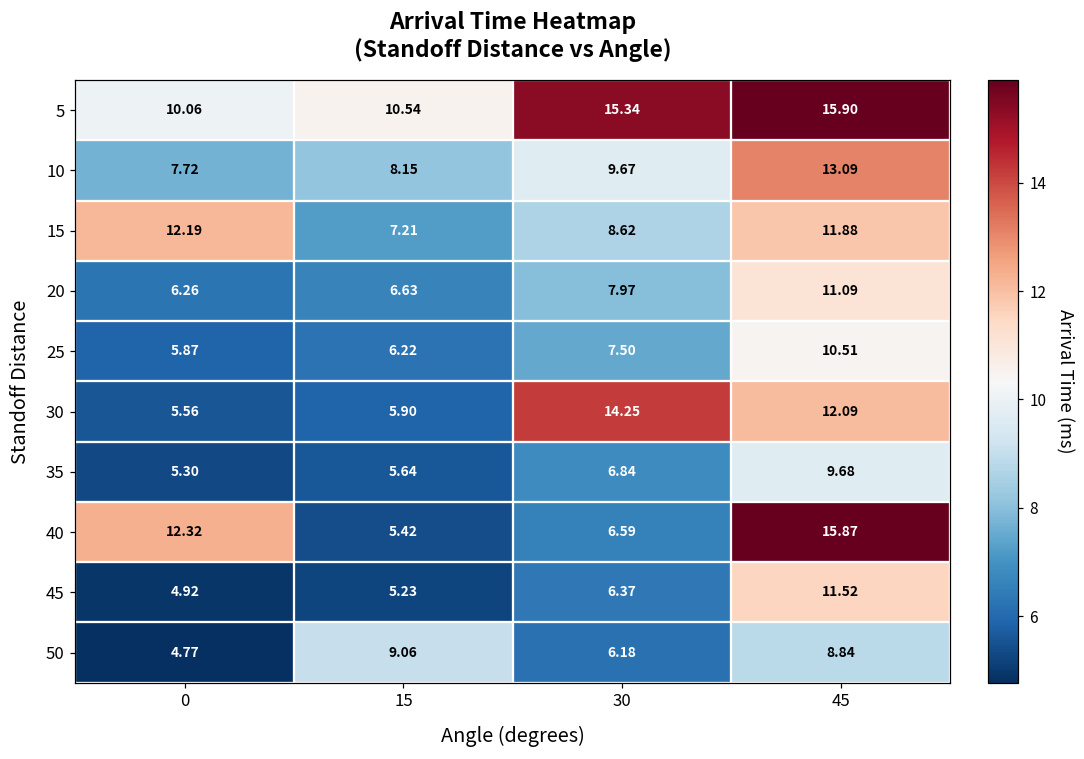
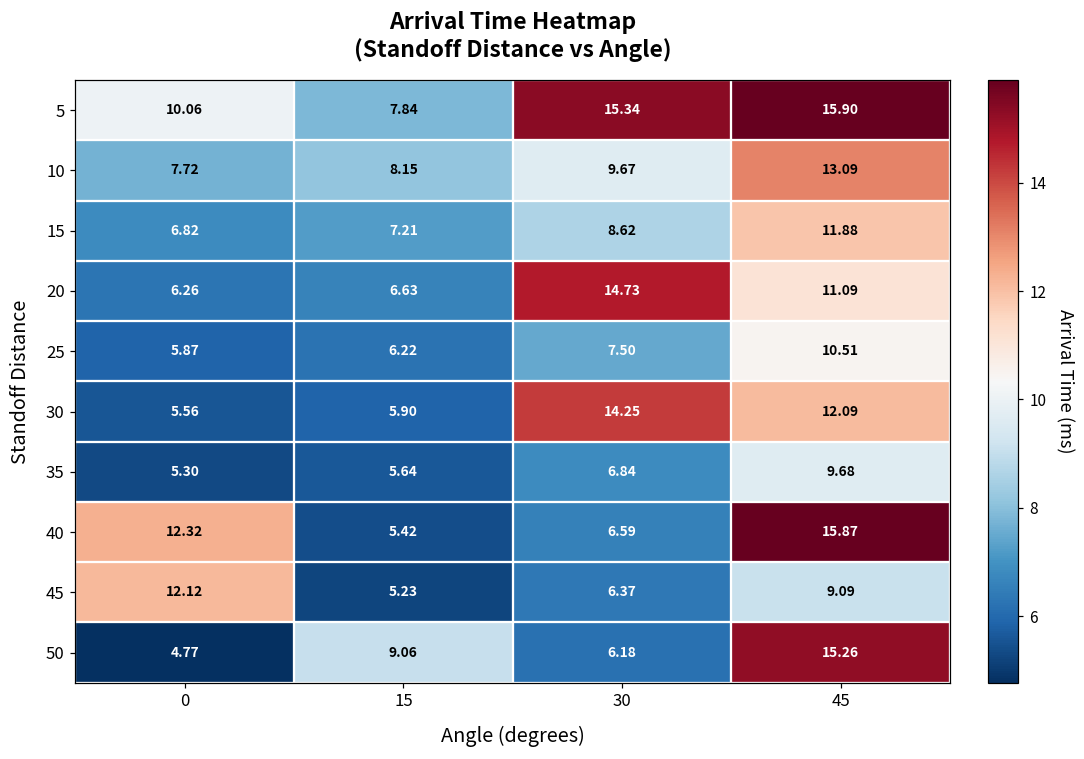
  {
    "5": {
      "0": 10.06,
-     "15": 10.54,
+     "15": 7.84,
      "30": 15.34,
      "45": 15.90
    },
    "10": {
      "0": 7.72,
      "15": 8.15,
      "30": 9.67,
      "45": 13.09
    },
    "15": {
-     "0": 12.19,
+     "0": 6.82,
      "15": 7.21,
      "30": 8.62,
      "45": 11.88
    },
    "20": {
      "0": 6.26,
      "15": 6.63,
-     "30": 7.97,
+     "30": 14.73,
      "45": 11.09
    },
    "25": {
      "0": 5.87,
      "15": 6.22,
      "30": 7.50,
      "45": 10.51
    },
    "30": {
      "0": 5.56,
      "15": 5.90,
      "30": 14.25,
      "45": 12.09
    },
    "35": {
      "0": 5.30,
      "15": 5.64,
      "30": 6.84,
      "45": 9.68
    },
    "40": {
      "0": 12.32,
      "15": 5.42,
      "30": 6.59,
      "45": 15.87
    },
    "45": {
-     "0": 4.92,
+     "0": 12.12,
      "15": 5.23,
      "30": 6.37,
-     "45": 11.52
+     "45": 9.09
    },
    "50": {
      "0": 4.77,
      "15": 9.06,
      "30": 6.18,
-     "45": 8.84
+     "45": 15.26
    }
  }
